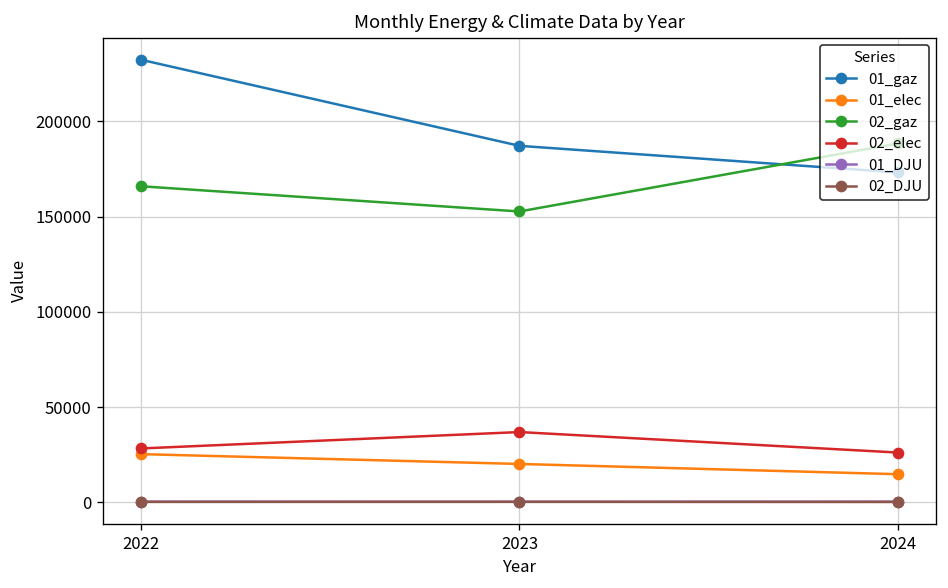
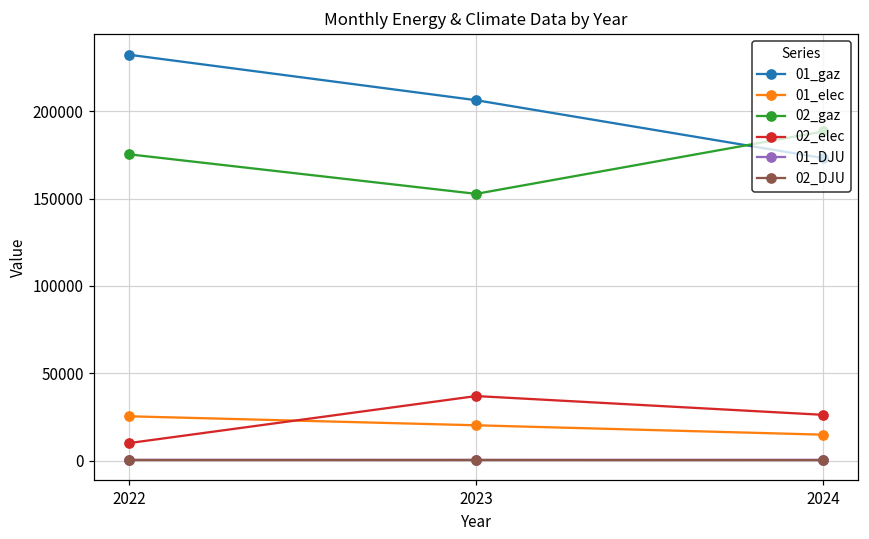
  {
    "01_gaz": {
      "2022": 232000,
-     "2023": 187000
+     "2023": 206000
    },
    "01_elec": {
      "2022": 25000,
      "2023": 20000,
      "2024": 15000
    },
    "02_gaz": {
-     "2022": 166000,
+     "2022": 175000,
      "2023": 153000
    },
    "02_elec": {
-     "2022": 28000,
+     "2022": 10000,
      "2023": 37000,
      "2024": 26000
    },
    "02_DJU": {
      "2022": 0,
      "2023": 0,
      "2024": 0
    }
  }
